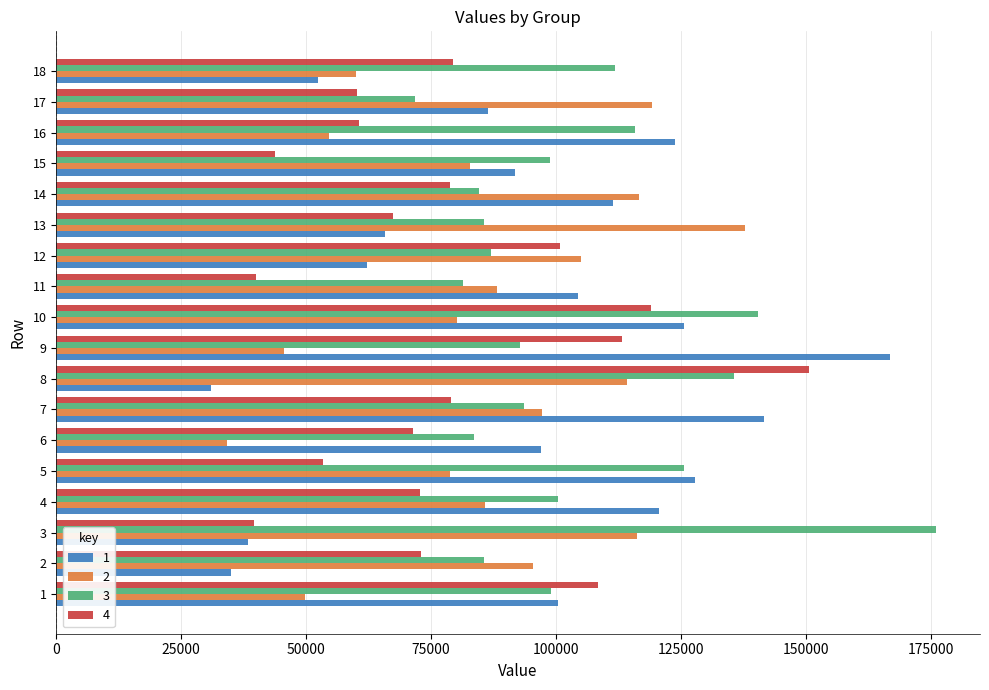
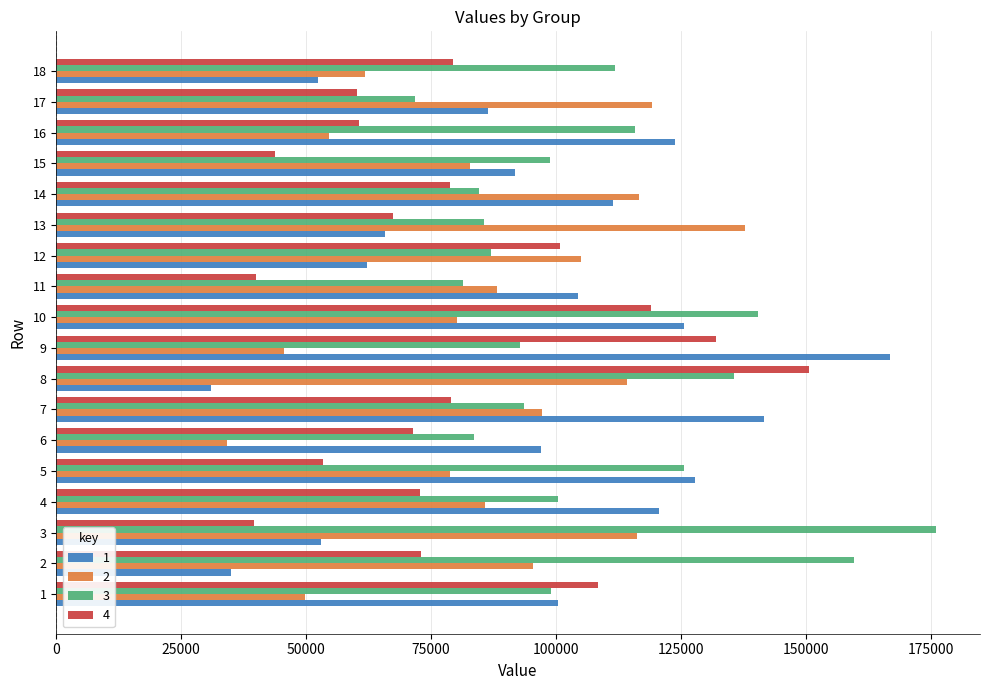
  {
    "1": {
      "18": 52000,
      "17": 87000,
      "16": 124000,
      "15": 92000,
      "14": 111000,
      "13": 66000,
      "12": 62000,
      "11": 105000,
      "10": 126000,
      "9": 167000,
      "8": 31000,
      "7": 142000,
      "6": 97000,
      "5": 128000,
      "4": 121000,
-     "3": 38000,
+     "3": 53000,
      "2": 35000,
      "1": 100000
    },
    "2": {
-     "18": 60000,
+     "18": 62000,
      "17": 119000,
      "16": 55000,
      "15": 83000,
      "14": 117000,
      "13": 138000,
      "12": 105000,
      "11": 88000,
      "10": 80000,
      "9": 46000,
      "8": 114000,
      "7": 97000,
      "6": 34000,
      "5": 79000,
      "4": 86000,
      "3": 116000,
      "2": 95000,
      "1": 50000
    },
    "3": {
      "18": 112000,
      "17": 72000,
      "16": 116000,
      "15": 99000,
      "14": 85000,
      "13": 86000,
      "12": 87000,
      "11": 81000,
      "10": 140000,
      "9": 93000,
      "8": 136000,
      "7": 94000,
      "6": 84000,
      "5": 126000,
      "4": 100000,
      "3": 176000,
-     "2": 86000,
+     "2": 160000,
      "1": 99000
    },
    "4": {
      "18": 79000,
      "17": 60000,
      "16": 61000,
      "15": 44000,
      "14": 79000,
      "13": 67000,
      "12": 101000,
      "11": 40000,
      "10": 119000,
-     "9": 113000,
+     "9": 132000,
      "8": 151000,
      "7": 79000,
      "6": 71000,
      "5": 53000,
      "4": 73000,
      "3": 40000,
      "2": 73000,
      "1": 108000
    }
  }
